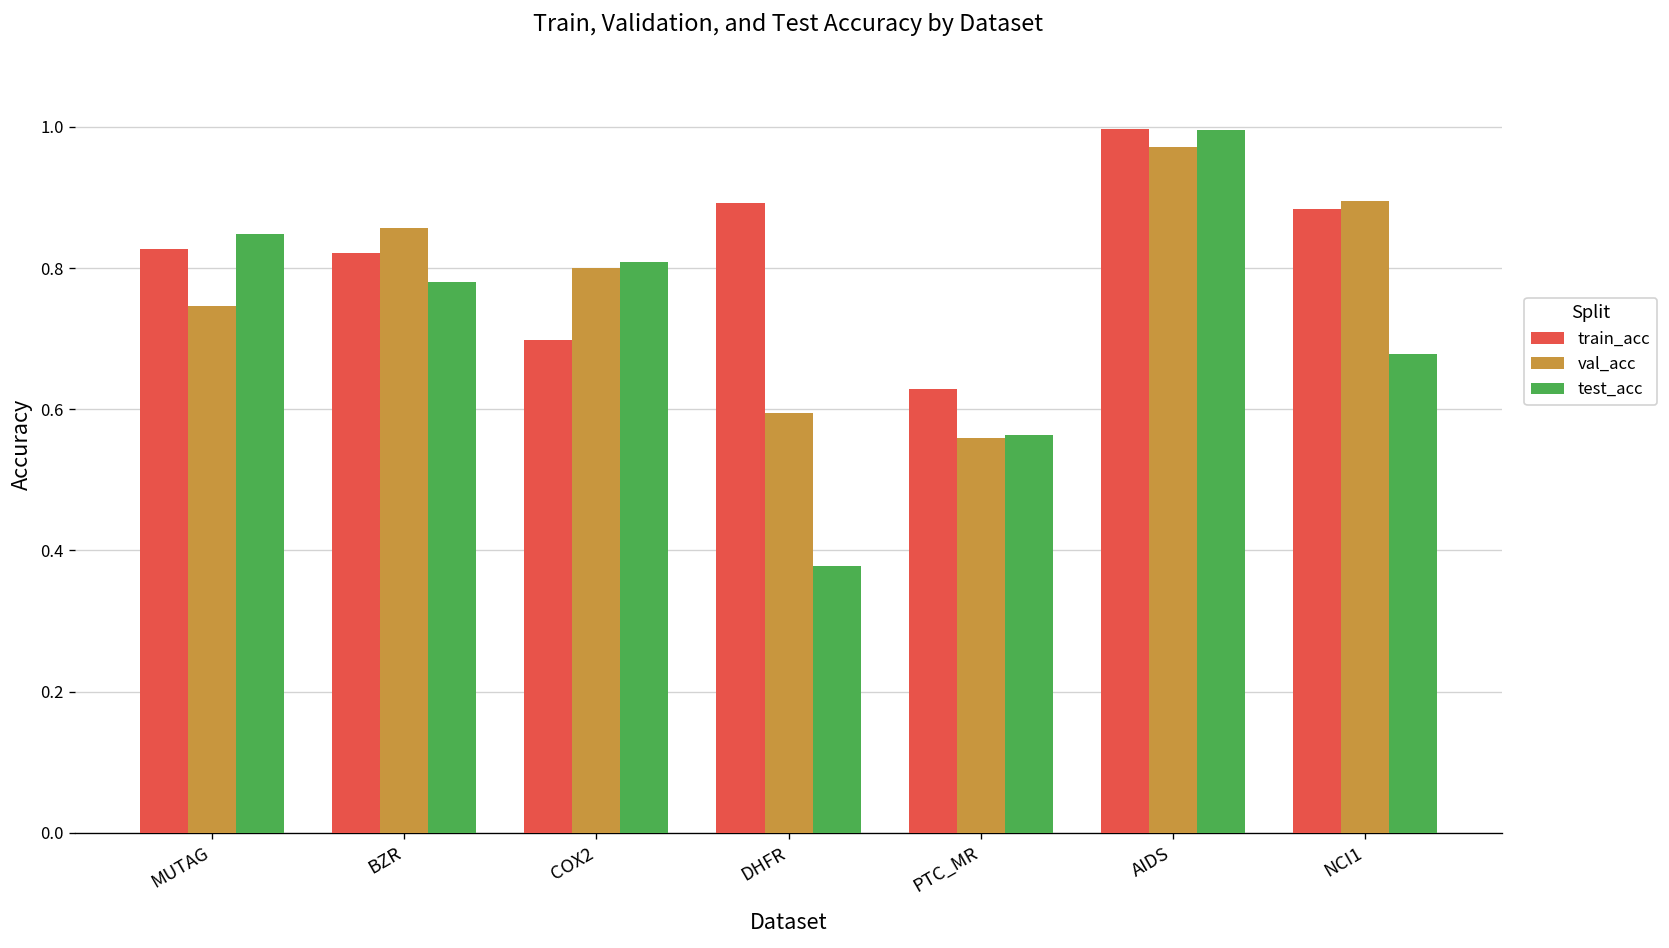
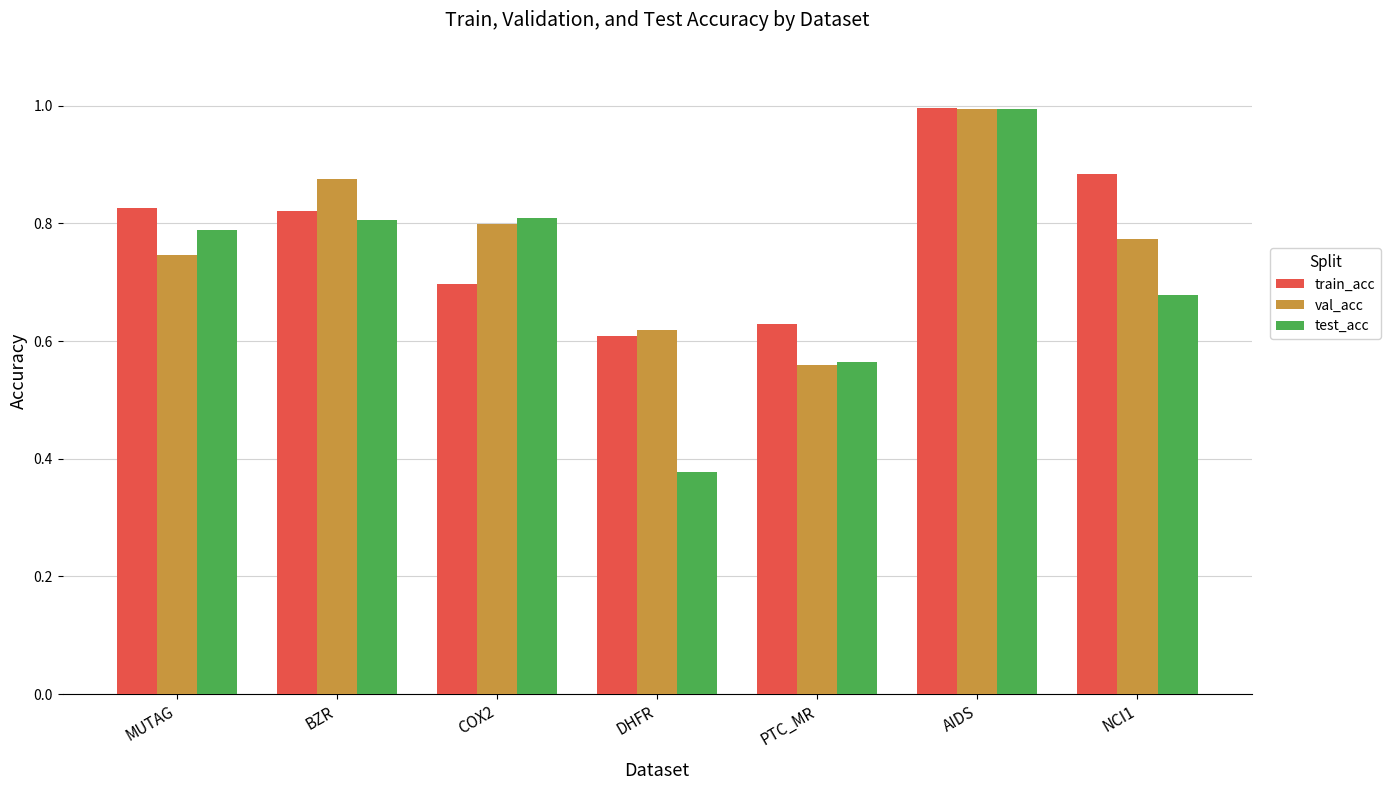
  {
    "train_acc": {
      "MUTAG": 0.83,
      "BZR": 0.82,
      "COX2": 0.70,
-     "DHFR": 0.89,
+     "DHFR": 0.61,
      "PTC_MR": 0.63,
      "AIDS": 1.00,
      "NCI1": 0.88
    },
    "val_acc": {
      "MUTAG": 0.75,
-     "BZR": 0.86,
+     "BZR": 0.88,
      "COX2": 0.80,
-     "DHFR": 0.59,
+     "DHFR": 0.62,
      "PTC_MR": 0.56,
-     "AIDS": 0.97,
-     "NCI1": 0.89
+     "AIDS": 1.00,
+     "NCI1": 0.77
    },
    "test_acc": {
-     "MUTAG": 0.85,
-     "BZR": 0.78,
+     "MUTAG": 0.79,
+     "BZR": 0.81,
      "COX2": 0.81,
      "DHFR": 0.38,
      "PTC_MR": 0.56,
      "AIDS": 1.00,
      "NCI1": 0.68
    }
  }
